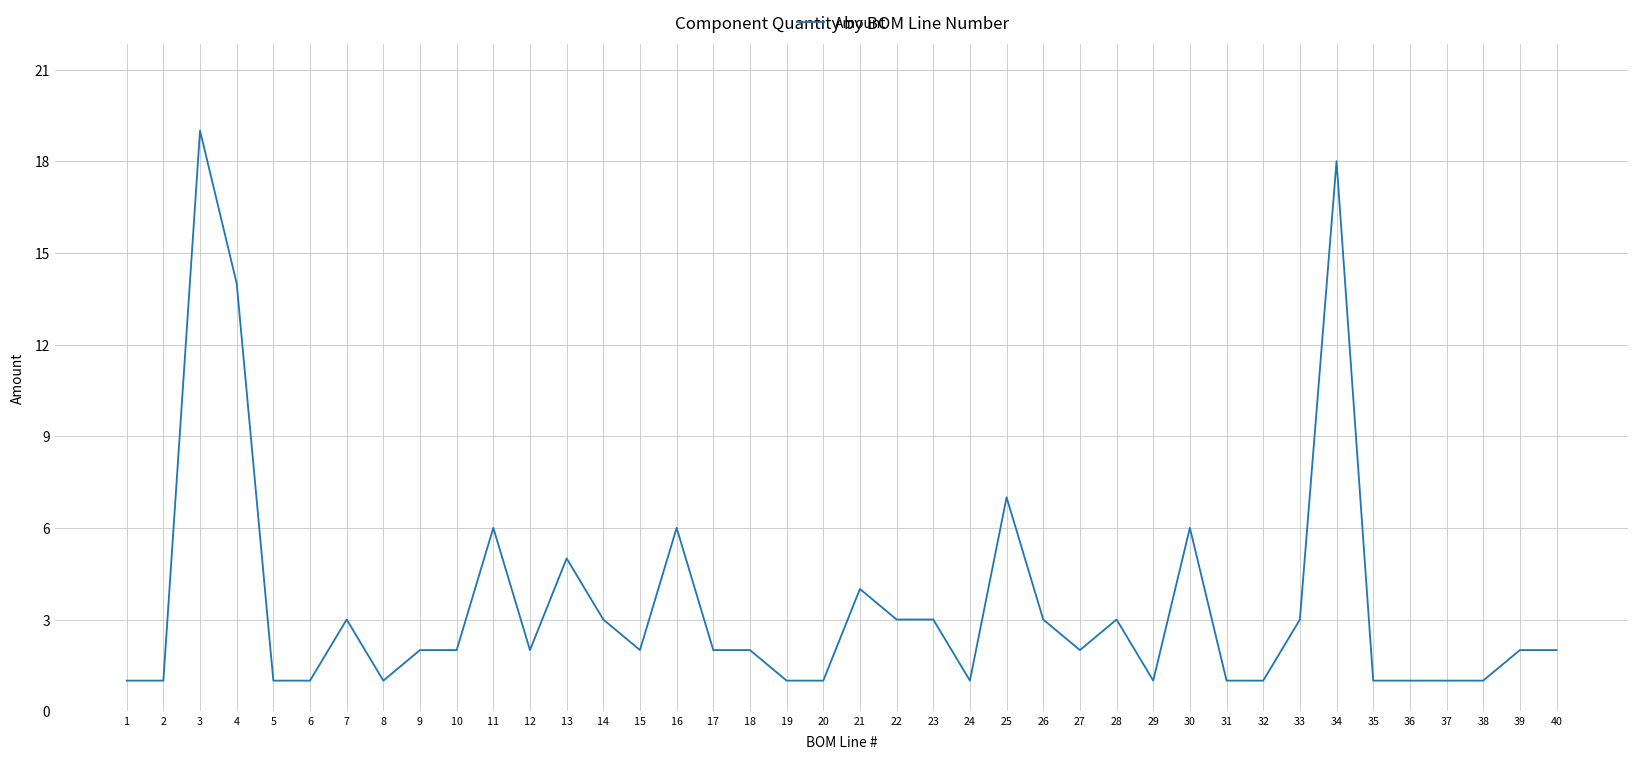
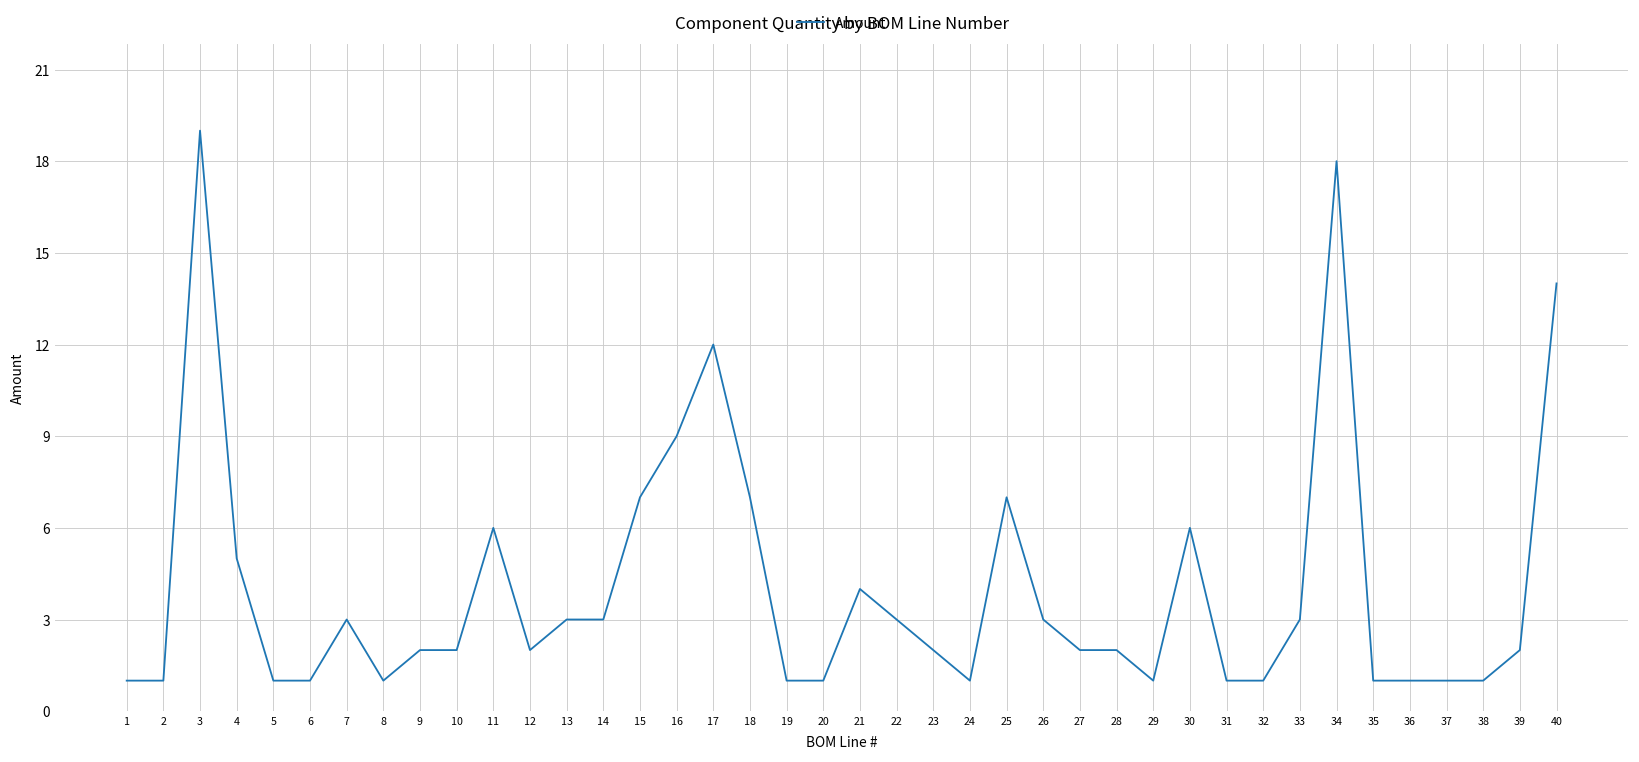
  {
    "1": 1,
    "2": 1,
    "3": 19,
-   "4": 14,
+   "4": 5,
    "5": 1,
    "6": 1,
    "7": 3,
    "8": 1,
    "9": 2,
    "10": 2,
    "11": 6,
    "12": 2,
-   "13": 5,
+   "13": 3,
    "14": 3,
-   "15": 2,
-   "16": 6,
-   "17": 2,
-   "18": 2,
+   "15": 7,
+   "16": 9,
+   "17": 12,
+   "18": 7,
    "19": 1,
    "20": 1,
    "21": 4,
    "22": 3,
-   "23": 3,
+   "23": 2,
    "24": 1,
    "25": 7,
    "26": 3,
    "27": 2,
-   "28": 3,
+   "28": 2,
    "29": 1,
    "30": 6,
    "31": 1,
    "32": 1,
    "33": 3,
    "34": 18,
    "35": 1,
    "36": 1,
    "37": 1,
    "38": 1,
    "39": 2,
-   "40": 2
+   "40": 14
  }
